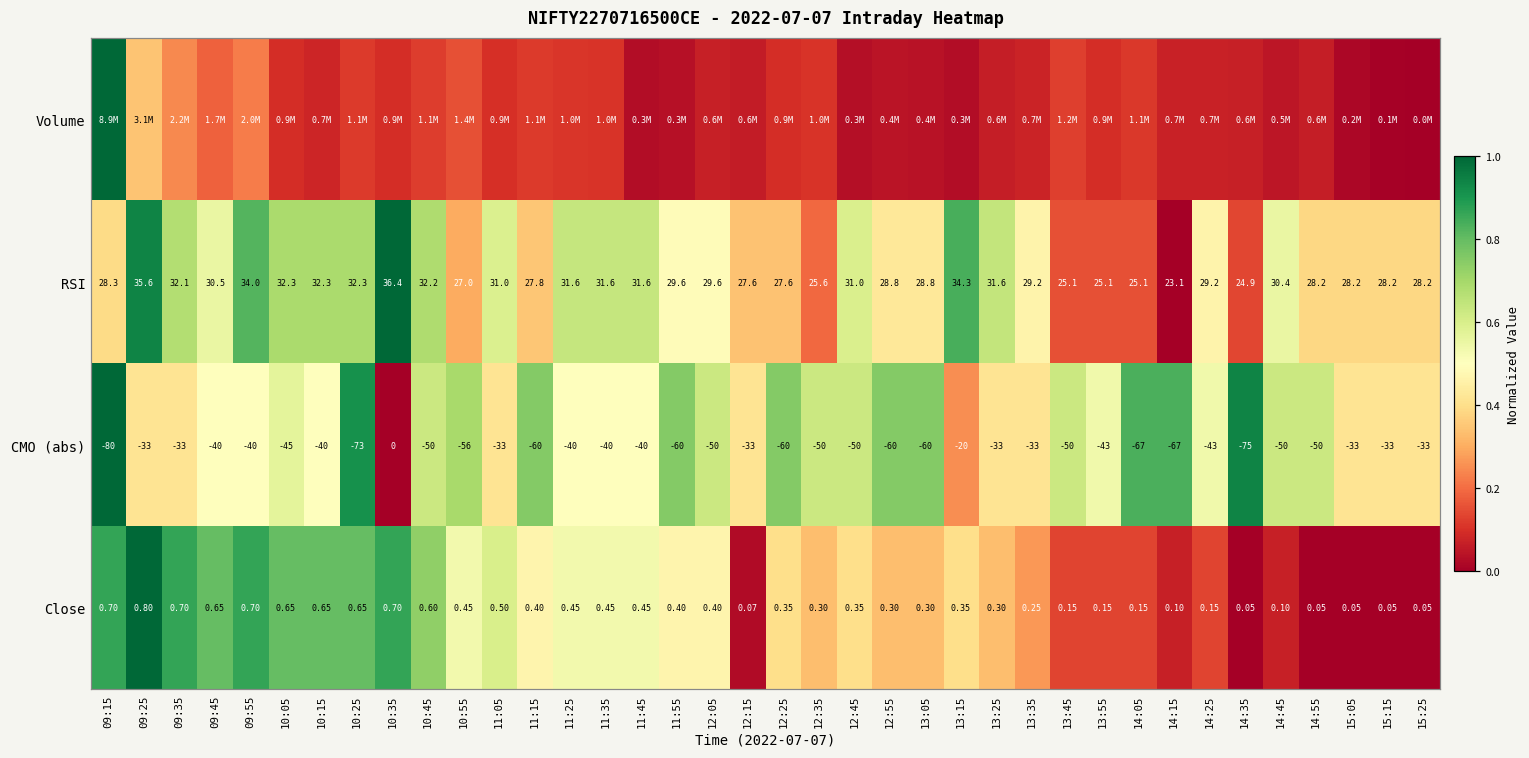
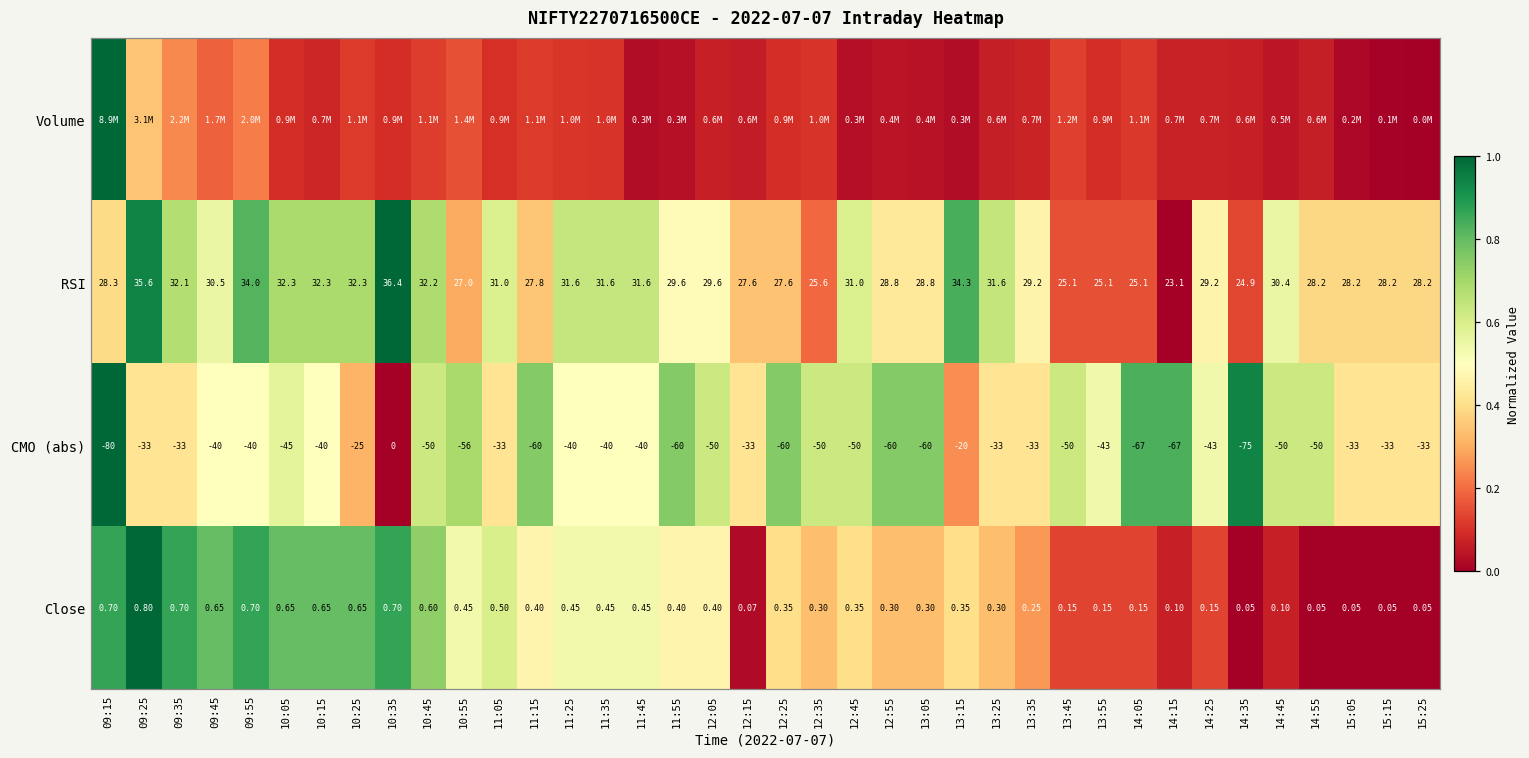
  {
    "Volume": {
      "09:15": "8.9M",
      "09:25": "3.1M",
      "09:35": "2.2M",
      "09:45": "1.7M",
      "09:55": "2.0M",
      "10:05": "0.9M",
      "10:15": "0.7M",
      "10:25": "1.1M",
      "10:35": "0.9M",
      "10:45": "1.1M",
      "10:55": "1.4M",
      "11:05": "0.9M",
      "11:15": "1.1M",
      "11:25": "1.0M",
      "11:35": "1.0M",
      "11:45": "0.3M",
      "11:55": "0.3M",
      "12:05": "0.6M",
      "12:15": "0.6M",
      "12:25": "0.9M",
      "12:35": "1.0M",
      "12:45": "0.3M",
      "12:55": "0.4M",
      "13:05": "0.4M",
      "13:15": "0.3M",
      "13:25": "0.6M",
      "13:35": "0.7M",
      "13:45": "1.2M",
      "13:55": "0.9M",
      "14:05": "1.1M",
      "14:15": "0.7M",
      "14:25": "0.7M",
      "14:35": "0.6M",
      "14:45": "0.5M",
      "14:55": "0.6M",
      "15:05": "0.2M",
      "15:15": "0.1M",
      "15:25": "0.0M"
    },
    "RSI": {
      "09:15": "28.3",
      "09:25": "35.6",
      "09:35": "32.1",
      "09:45": "30.5",
      "09:55": "34.0",
      "10:05": "32.3",
      "10:15": "32.3",
      "10:25": "32.3",
      "10:35": "36.4",
      "10:45": "32.2",
      "10:55": "27.0",
      "11:05": "31.0",
      "11:15": "27.8",
      "11:25": "31.6",
      "11:35": "31.6",
      "11:45": "31.6",
      "11:55": "29.6",
      "12:05": "29.6",
      "12:15": "27.6",
      "12:25": "27.6",
      "12:35": "25.6",
      "12:45": "31.0",
      "12:55": "28.8",
      "13:05": "28.8",
      "13:15": "34.3",
      "13:25": "31.6",
      "13:35": "29.2",
      "13:45": "25.1",
      "13:55": "25.1",
      "14:05": "25.1",
      "14:15": "23.1",
      "14:25": "29.2",
      "14:35": "24.9",
      "14:45": "30.4",
      "14:55": "28.2",
      "15:05": "28.2",
      "15:15": "28.2",
      "15:25": "28.2"
    },
    "CMO (abs)": {
      "09:15": "-80",
      "09:25": "-33",
      "09:35": "-33",
      "09:45": "-40",
      "09:55": "-40",
      "10:05": "-45",
      "10:15": "-40",
-     "10:25": "-73",
+     "10:25": "-25",
      "10:35": "0",
      "10:45": "-50",
      "10:55": "-56",
      "11:05": "-33",
      "11:15": "-60",
      "11:25": "-40",
      "11:35": "-40",
      "11:45": "-40",
      "11:55": "-60",
      "12:05": "-50",
      "12:15": "-33",
      "12:25": "-60",
      "12:35": "-50",
      "12:45": "-50",
      "12:55": "-60",
      "13:05": "-60",
      "13:15": "-20",
      "13:25": "-33",
      "13:35": "-33",
      "13:45": "-50",
      "13:55": "-43",
      "14:05": "-67",
      "14:15": "-67",
      "14:25": "-43",
      "14:35": "-75",
      "14:45": "-50",
      "14:55": "-50",
      "15:05": "-33",
      "15:15": "-33",
      "15:25": "-33"
    },
    "Close": {
      "09:15": "0.70",
      "09:25": "0.80",
      "09:35": "0.70",
      "09:45": "0.65",
      "09:55": "0.70",
      "10:05": "0.65",
      "10:15": "0.65",
      "10:25": "0.65",
      "10:35": "0.70",
      "10:45": "0.60",
      "10:55": "0.45",
      "11:05": "0.50",
      "11:15": "0.40",
      "11:25": "0.45",
      "11:35": "0.45",
      "11:45": "0.45",
      "11:55": "0.40",
      "12:05": "0.40",
      "12:15": "0.07",
      "12:25": "0.35",
      "12:35": "0.30",
      "12:45": "0.35",
      "12:55": "0.30",
      "13:05": "0.30",
      "13:15": "0.35",
      "13:25": "0.30",
      "13:35": "0.25",
      "13:45": "0.15",
      "13:55": "0.15",
      "14:05": "0.15",
      "14:15": "0.10",
      "14:25": "0.15",
      "14:35": "0.05",
      "14:45": "0.10",
      "14:55": "0.05",
      "15:05": "0.05",
      "15:15": "0.05",
      "15:25": "0.05"
    }
  }
